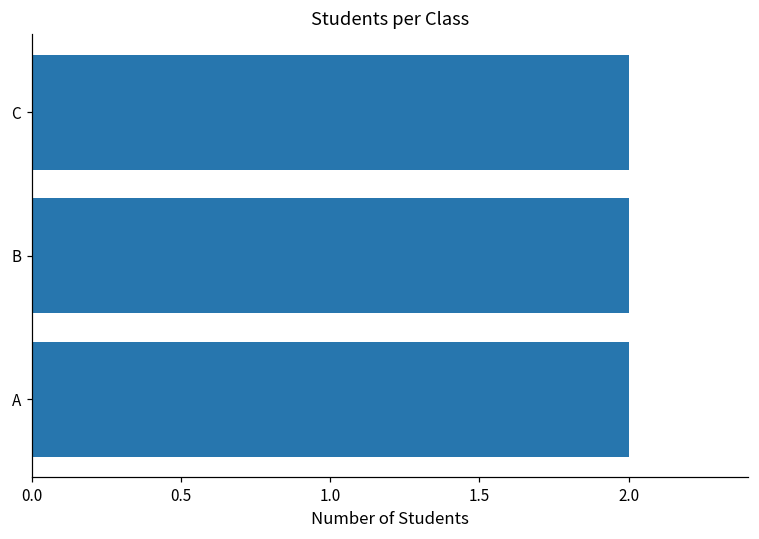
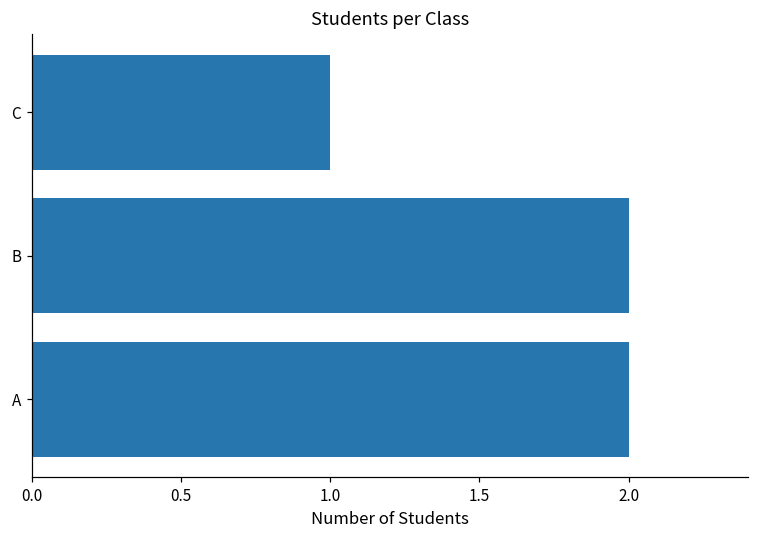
  {
-   "C": 2,
+   "C": 1,
    "B": 2,
    "A": 2
  }
